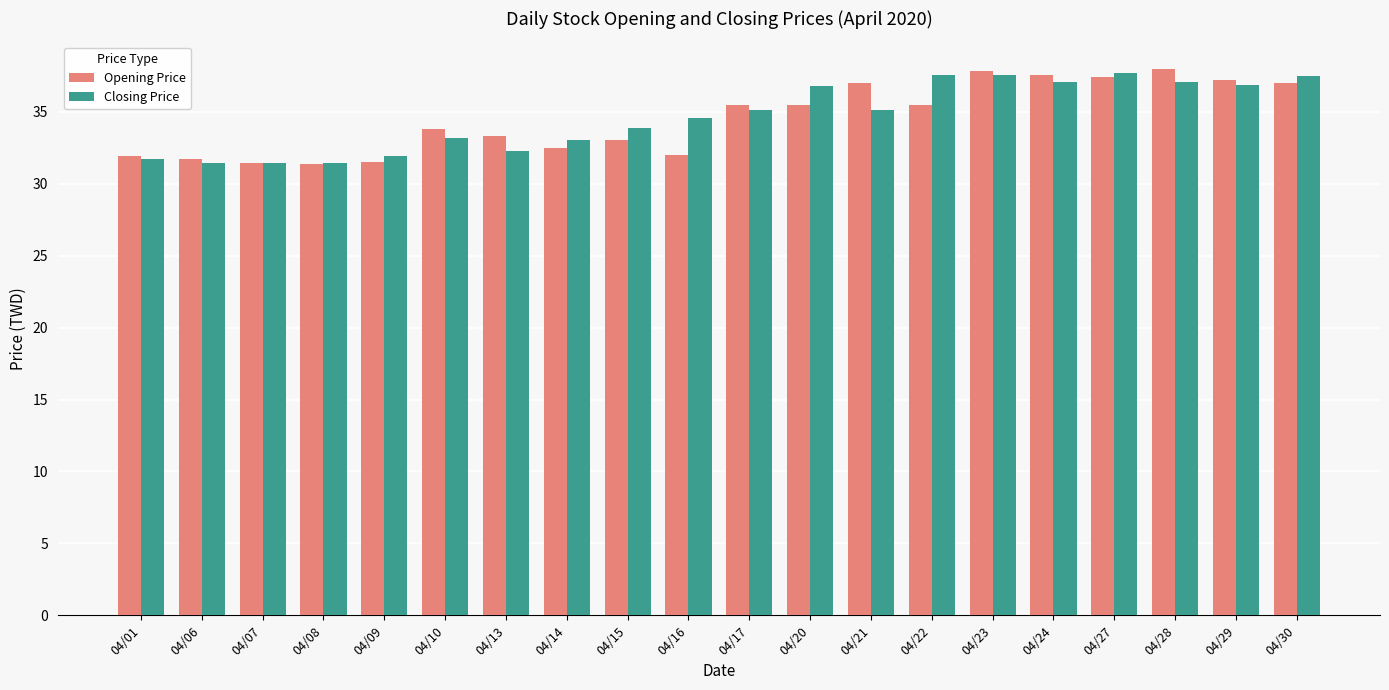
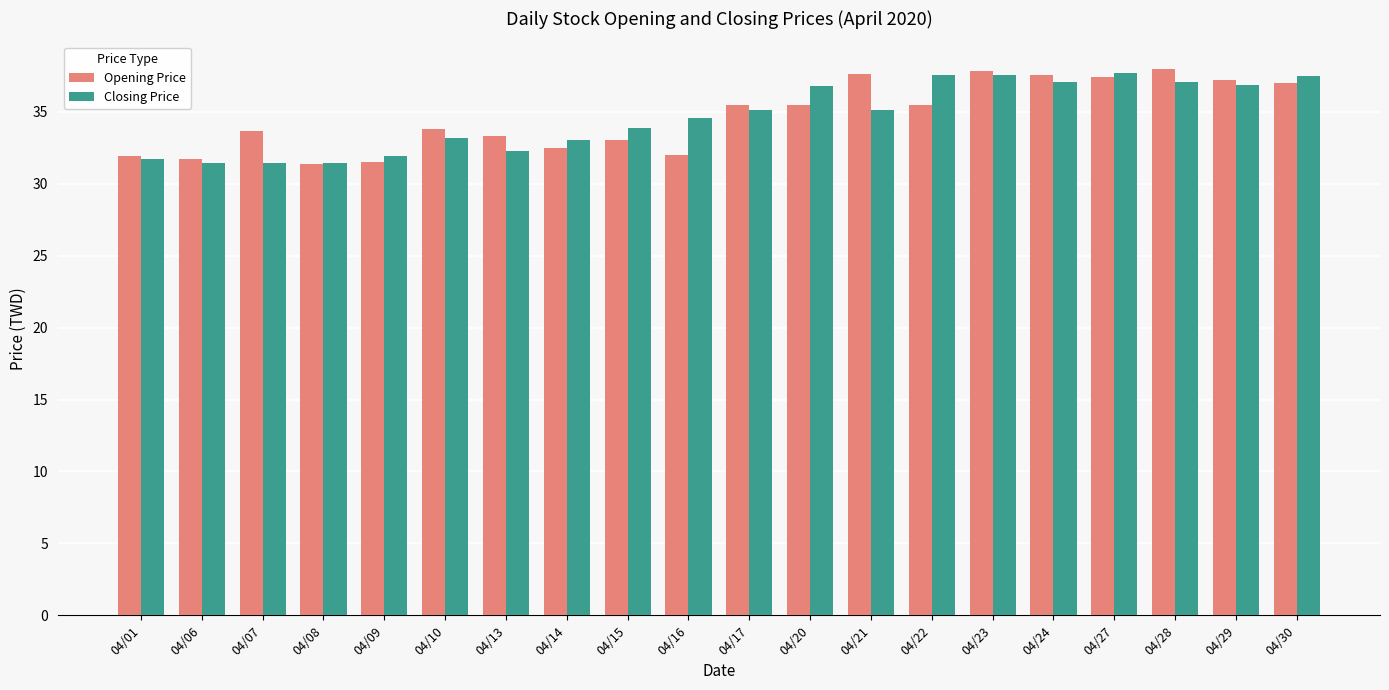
  {
    "Opening Price": {
      "04/01": 31.9,
      "04/06": 31.7,
-     "04/07": 31.5,
+     "04/07": 33.7,
      "04/08": 31.4,
      "04/09": 31.5,
      "04/10": 33.8,
      "04/13": 33.4,
      "04/14": 32.5,
      "04/15": 33.1,
      "04/16": 32.0,
      "04/17": 35.5,
      "04/20": 35.5,
-     "04/21": 37.0,
+     "04/21": 37.6,
      "04/22": 35.5,
      "04/23": 37.9,
      "04/24": 37.6,
      "04/27": 37.5,
      "04/28": 38.0,
      "04/29": 37.2,
      "04/30": 37.0
    },
    "Closing Price": {
      "04/01": 31.7,
      "04/06": 31.5,
      "04/07": 31.5,
      "04/08": 31.5,
      "04/09": 32.0,
      "04/10": 33.2,
      "04/13": 32.3,
      "04/14": 33.1,
      "04/15": 33.9,
      "04/16": 34.6,
      "04/17": 35.2,
      "04/20": 36.8,
      "04/21": 35.2,
      "04/22": 37.6,
      "04/23": 37.6,
      "04/24": 37.1,
      "04/27": 37.7,
      "04/28": 37.1,
      "04/29": 36.9,
      "04/30": 37.5
    }
  }
